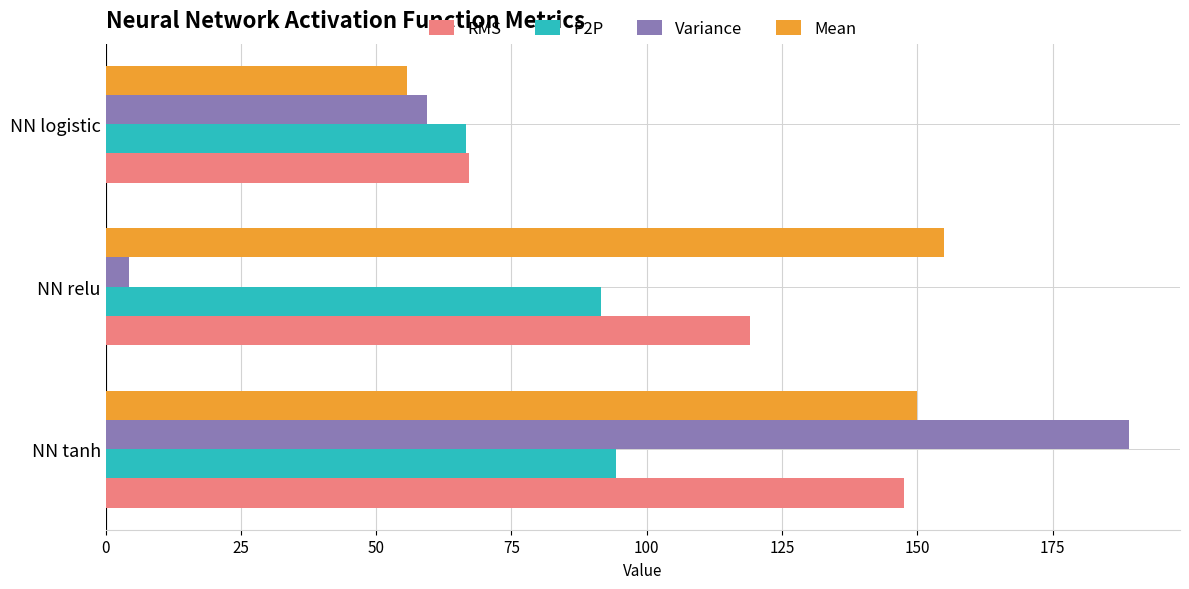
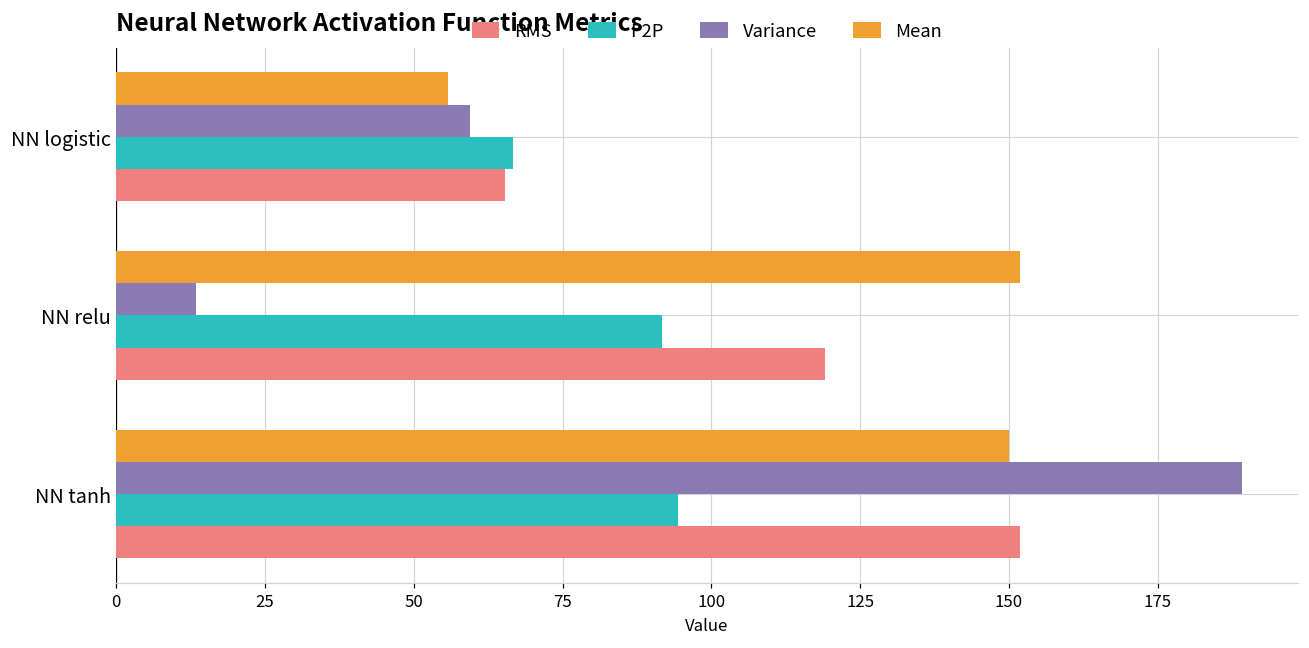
  {
    "RMS": {
-     "NN logistic": 67,
+     "NN logistic": 65,
      "NN relu": 119,
-     "NN tanh": 148
+     "NN tanh": 152
    },
    "P2P": {
      "NN logistic": 67,
      "NN relu": 92,
      "NN tanh": 94
    },
    "Variance": {
      "NN logistic": 59,
-     "NN relu": 4,
+     "NN relu": 13,
      "NN tanh": 189
    },
    "Mean": {
      "NN logistic": 56,
-     "NN relu": 155,
+     "NN relu": 152,
      "NN tanh": 150
    }
  }
